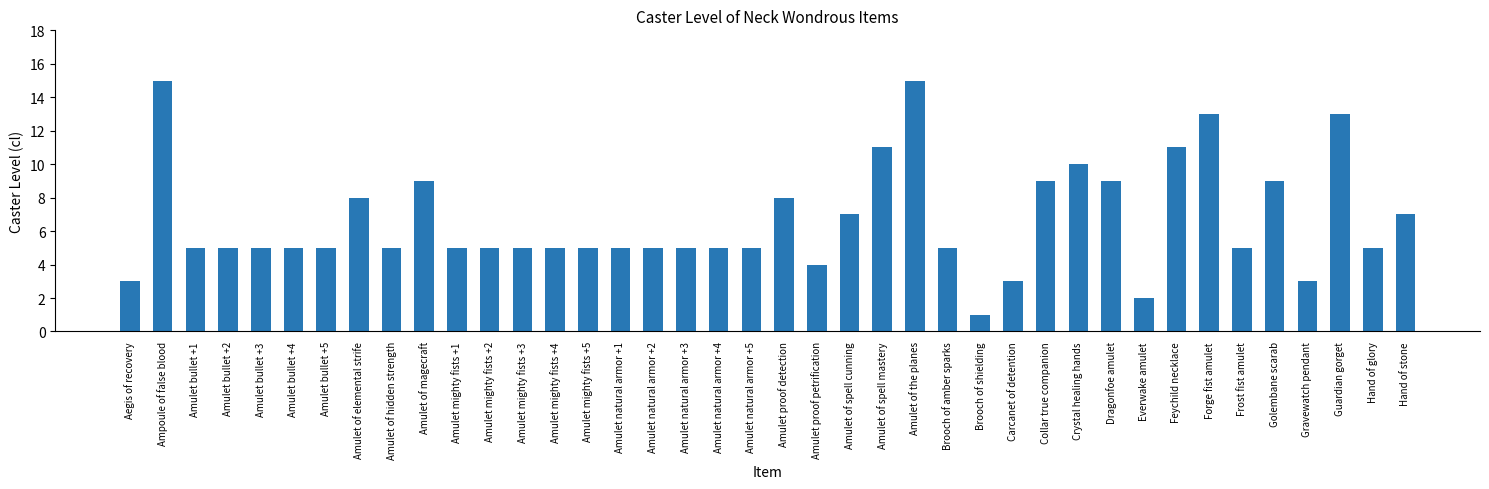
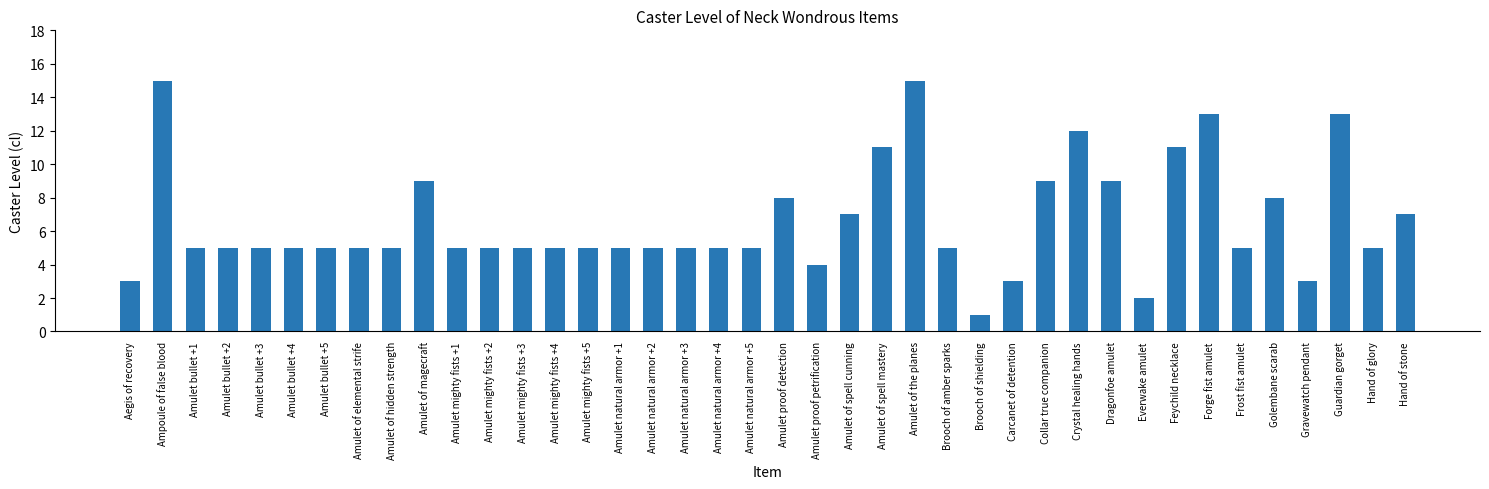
  {
    "Aegis of recovery": 3,
    "Ampoule of false blood": 15,
    "Amulet bullet +1": 5,
    "Amulet bullet +2": 5,
    "Amulet bullet +3": 5,
    "Amulet bullet +4": 5,
    "Amulet bullet +5": 5,
-   "Amulet of elemental strife": 8,
+   "Amulet of elemental strife": 5,
    "Amulet of hidden strength": 5,
    "Amulet of magecraft": 9,
    "Amulet mighty fists +1": 5,
    "Amulet mighty fists +2": 5,
    "Amulet mighty fists +3": 5,
    "Amulet mighty fists +4": 5,
    "Amulet mighty fists +5": 5,
    "Amulet natural armor +1": 5,
    "Amulet natural armor +2": 5,
    "Amulet natural armor +3": 5,
    "Amulet natural armor +4": 5,
    "Amulet natural armor +5": 5,
    "Amulet proof detection": 8,
    "Amulet proof petrification": 4,
    "Amulet of spell cunning": 7,
    "Amulet of spell mastery": 11,
    "Amulet of the planes": 15,
    "Brooch of amber sparks": 5,
    "Brooch of shielding": 1,
    "Carcanet of detention": 3,
    "Collar true companion": 9,
-   "Crystal healing hands": 10,
+   "Crystal healing hands": 12,
    "Dragonfoe amulet": 9,
    "Everwake amulet": 2,
    "Feychild necklace": 11,
    "Forge fist amulet": 13,
    "Frost fist amulet": 5,
-   "Golembane scarab": 9,
+   "Golembane scarab": 8,
    "Gravewatch pendant": 3,
    "Guardian gorget": 13,
    "Hand of glory": 5,
    "Hand of stone": 7
  }
